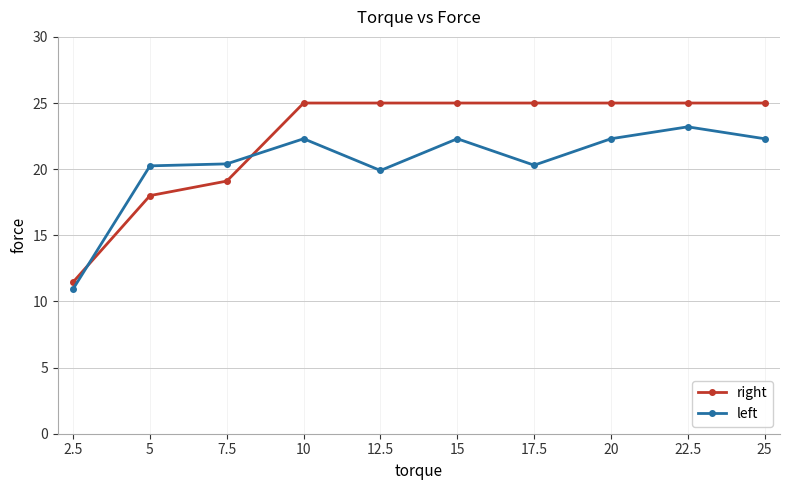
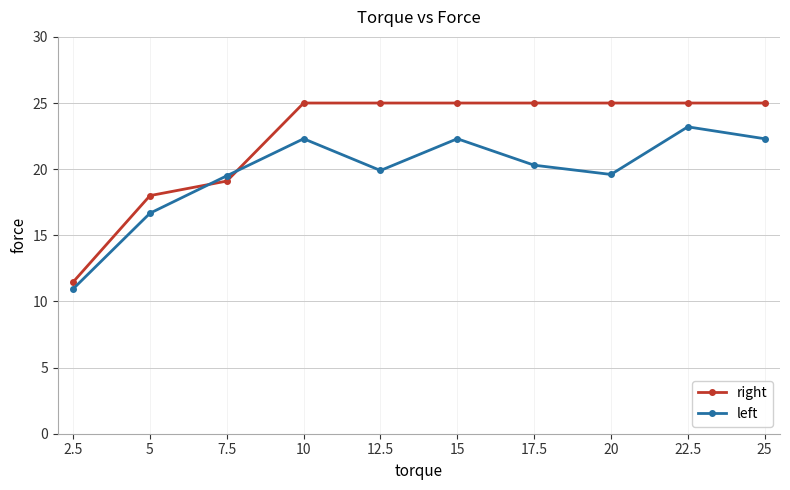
  {
    "right": {
      "2.5": 11.5,
      "5": 18.0,
      "7.5": 19.1,
      "10": 25.0,
      "12.5": 25.0,
      "15": 25.0,
      "17.5": 25.0,
      "20": 25.0,
      "22.5": 25.0,
      "25": 25.0
    },
    "left": {
      "2.5": 11.0,
-     "5": 20.3,
-     "7.5": 20.4,
+     "5": 16.7,
+     "7.5": 19.5,
      "10": 22.3,
      "12.5": 19.9,
      "15": 22.3,
      "17.5": 20.3,
-     "20": 22.3,
+     "20": 19.6,
      "22.5": 23.2,
      "25": 22.3
    }
  }
